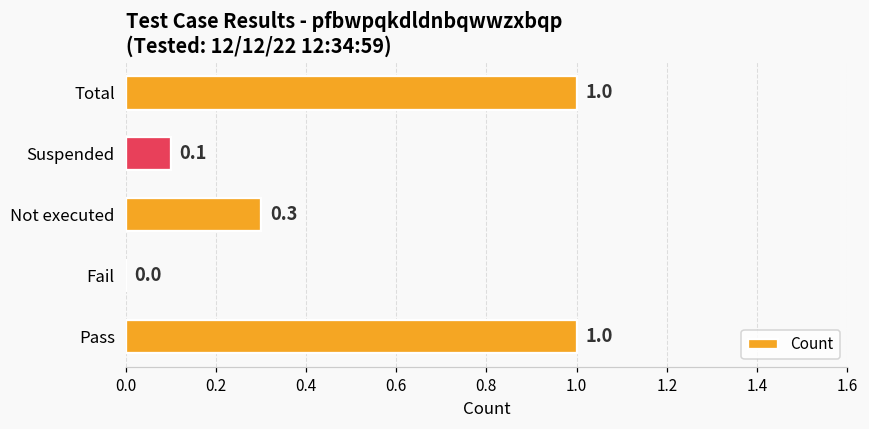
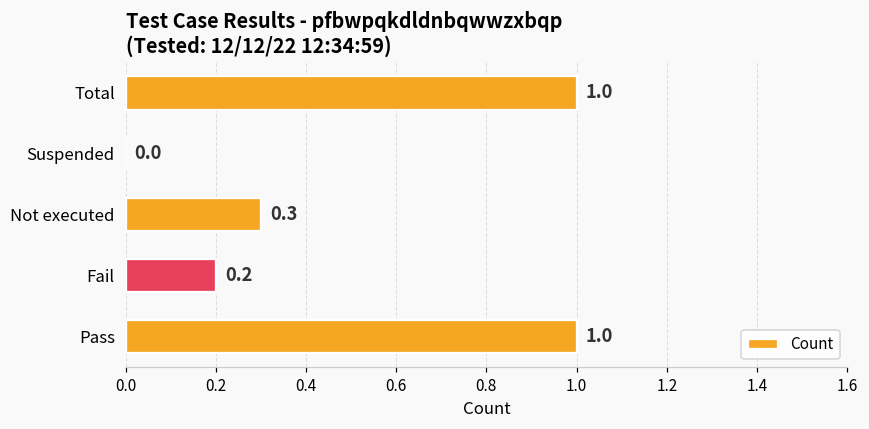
  {
    "Total": 1.0,
-   "Suspended": 0.1,
+   "Suspended": 0.0,
    "Not executed": 0.3,
-   "Fail": 0.0,
+   "Fail": 0.2,
    "Pass": 1.0
  }
